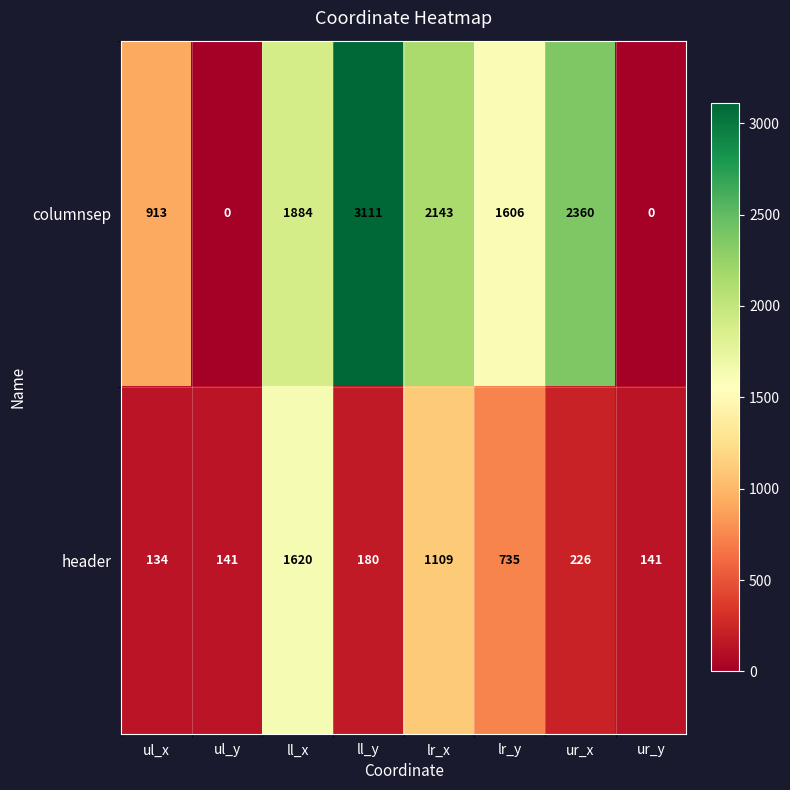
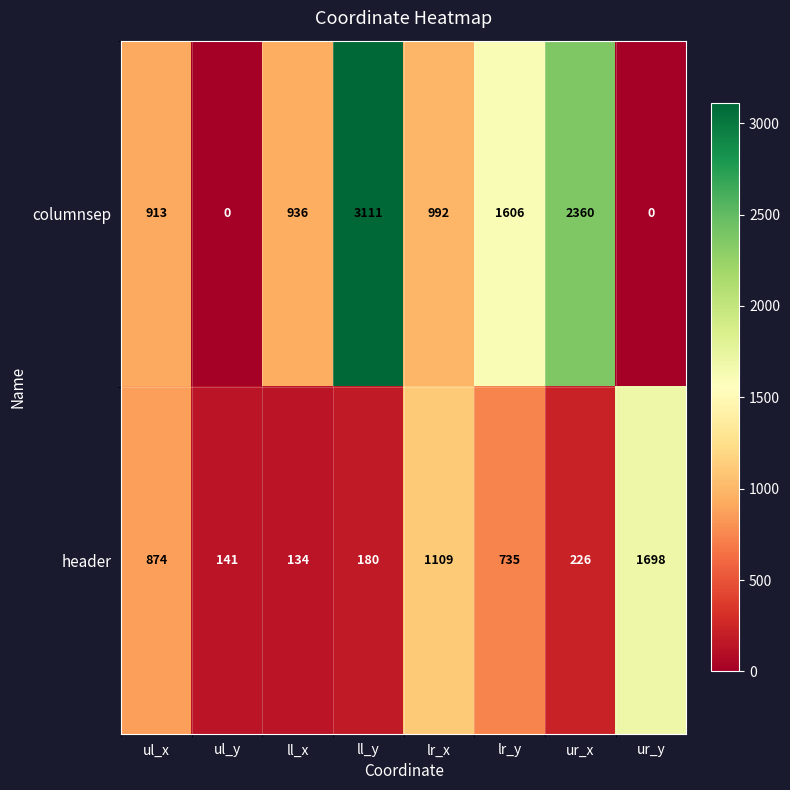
  {
    "columnsep": {
      "ul_x": 913,
      "ul_y": 0,
-     "ll_x": 1884,
+     "ll_x": 936,
      "ll_y": 3111,
-     "lr_x": 2143,
+     "lr_x": 992,
      "lr_y": 1606,
      "ur_x": 2360,
      "ur_y": 0
    },
    "header": {
-     "ul_x": 134,
+     "ul_x": 874,
      "ul_y": 141,
-     "ll_x": 1620,
+     "ll_x": 134,
      "ll_y": 180,
      "lr_x": 1109,
      "lr_y": 735,
      "ur_x": 226,
-     "ur_y": 141
+     "ur_y": 1698
    }
  }
